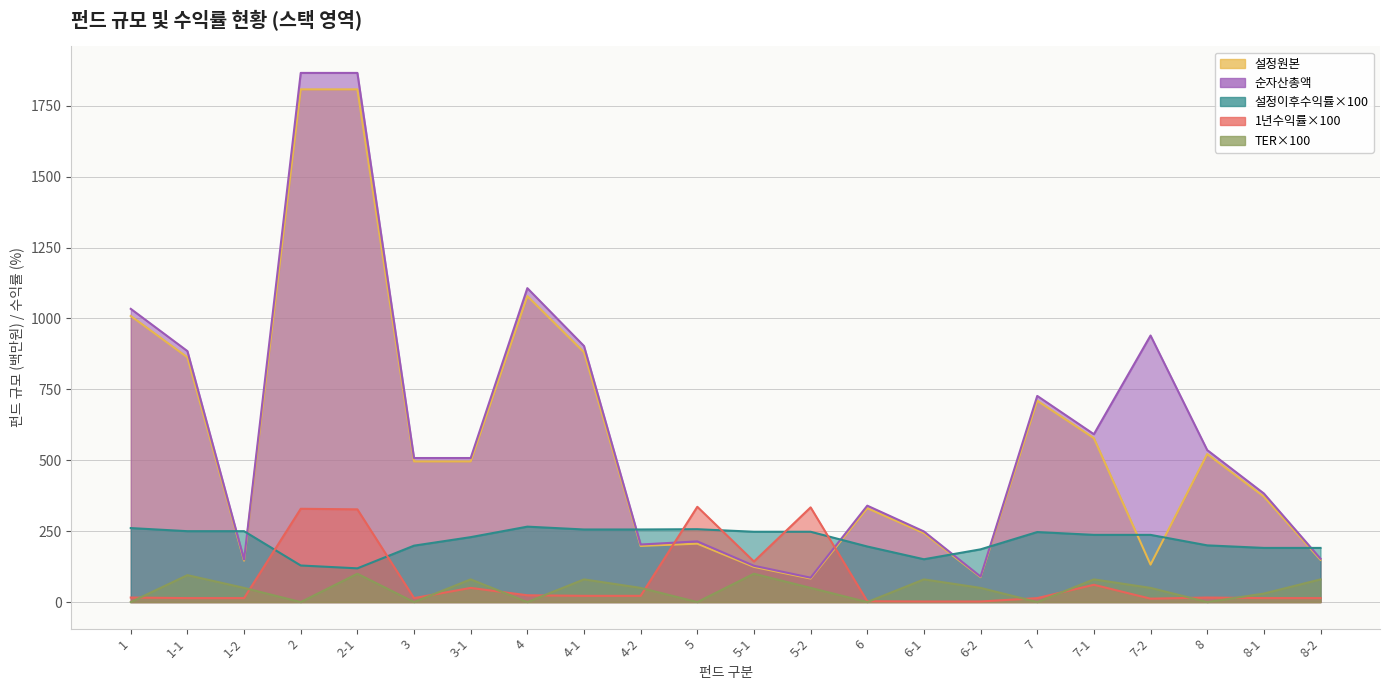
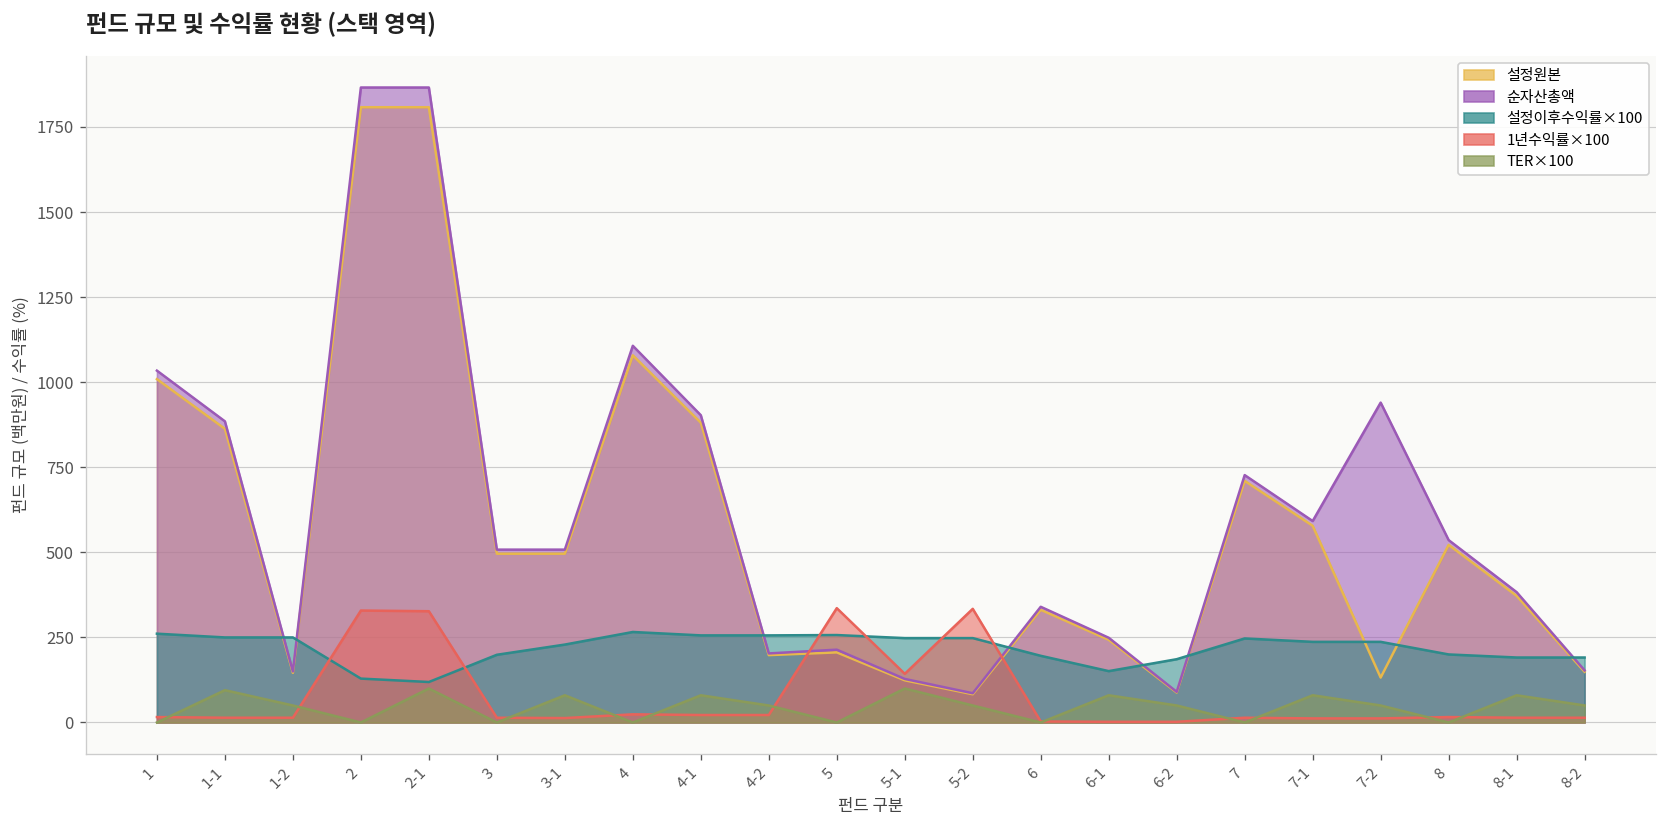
  {
    "설정원본": {
      "1": 1010,
      "1-1": 860,
      "2": 1810,
      "2-1": 1810,
      "3": 500,
      "3-1": 500,
      "4": 1080,
      "4-1": 880,
      "7": 710,
      "7-1": 580,
      "7-2": 130,
      "8": 520,
      "8-1": 370
    },
    "순자산총액": {
      "1": 1030,
      "1-1": 890,
      "2": 1870,
      "2-1": 1870,
      "3": 510,
      "3-1": 510,
      "4": 1110,
      "4-1": 900,
      "7": 730,
      "7-1": 590,
      "7-2": 940,
      "8": 540,
      "8-1": 380
    },
    "설정이후수익률×100": {
      "1": 260,
      "1-1": 250,
      "1-2": 250,
      "2": 130,
      "2-1": 120,
      "3": 200,
      "3-1": 230,
      "4": 270,
      "4-1": 260,
      "4-2": 260,
      "5": 260,
      "5-1": 250,
      "5-2": 250,
      "6": 200,
      "6-1": 150,
      "6-2": 190,
      "7": 250,
      "7-1": 240,
      "7-2": 240,
      "8": 200,
      "8-1": 190,
      "8-2": 190
    },
    "1년수익률×100": {
      "1": 20,
      "1-1": 10,
      "1-2": 10,
      "2": 330,
      "2-1": 330,
      "3": 10,
-     "3-1": 50,
+     "3-1": 10,
      "4": 20,
      "4-1": 20,
      "4-2": 20,
      "5": 340,
      "5-1": 140,
      "5-2": 330,
      "6-1": 0,
      "6-2": 0,
      "7": 10,
-     "7-1": 60,
+     "7-1": 10,
      "7-2": 10,
      "8": 20,
      "8-1": 10,
      "8-2": 10
    },
    "TER×100": {
      "1": 0,
      "1-1": 100,
      "1-2": 50,
      "2": 0,
      "2-1": 100,
      "3": 0,
      "3-1": 80,
      "4": 0,
      "4-1": 80,
      "4-2": 50,
      "5": 0,
      "5-1": 100,
      "5-2": 50,
      "6-1": 80,
      "6-2": 50,
      "7": 0,
      "7-1": 80,
      "7-2": 50,
      "8": 0,
-     "8-1": 30,
-     "8-2": 80
+     "8-1": 80,
+     "8-2": 50
    }
  }
